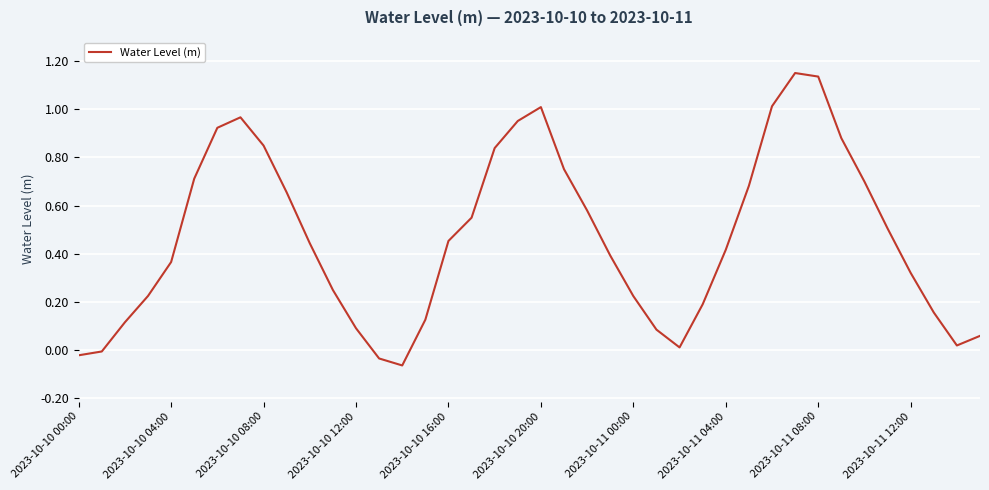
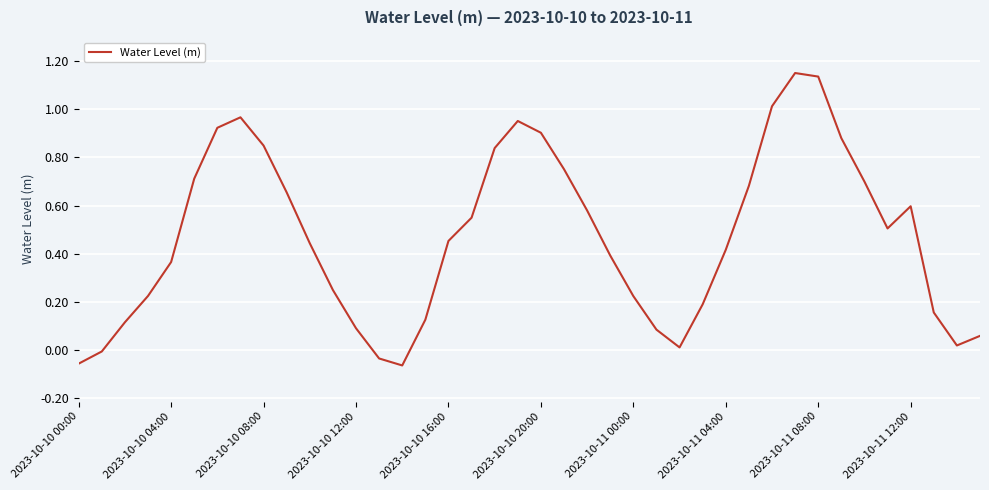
  {
-   "2023-10-10 00:00": -0.02,
+   "2023-10-10 00:00": -0.06,
    "2023-10-10 04:00": 0.37,
    "2023-10-10 08:00": 0.85,
    "2023-10-10 12:00": 0.09,
    "2023-10-10 16:00": 0.45,
-   "2023-10-10 20:00": 1.01,
+   "2023-10-10 20:00": 0.90,
    "2023-10-11 00:00": 0.22,
    "2023-10-11 04:00": 0.42,
    "2023-10-11 08:00": 1.14,
-   "2023-10-11 12:00": 0.32
+   "2023-10-11 12:00": 0.60
  }
